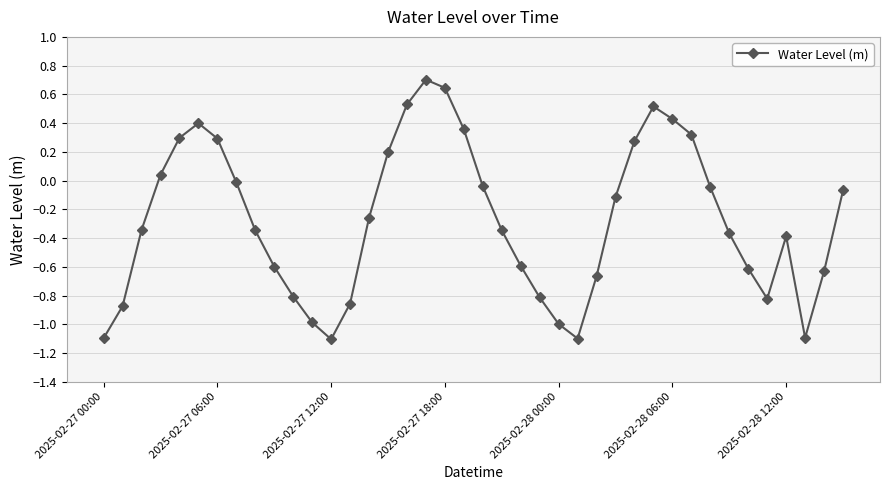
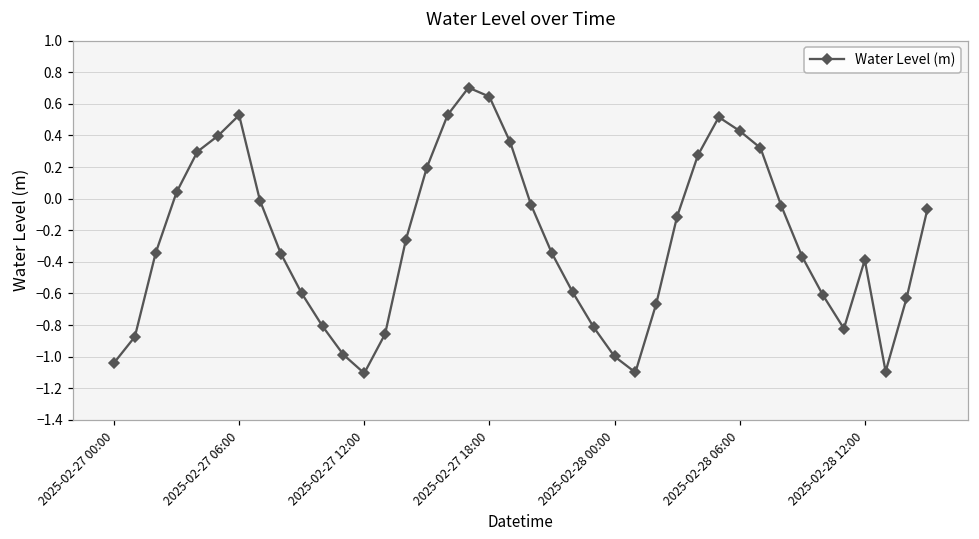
  {
-   "2025-02-27 00:00": -1.10,
-   "2025-02-27 06:00": 0.29,
+   "2025-02-27 00:00": -1.04,
+   "2025-02-27 06:00": 0.53,
    "2025-02-27 12:00": -1.10,
    "2025-02-27 18:00": 0.65,
    "2025-02-28 00:00": -1.00,
    "2025-02-28 06:00": 0.43,
    "2025-02-28 12:00": -0.39
  }
